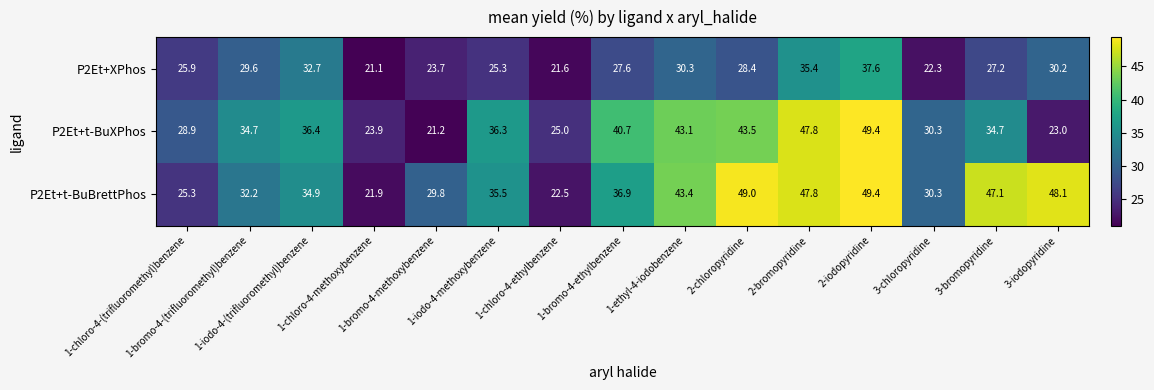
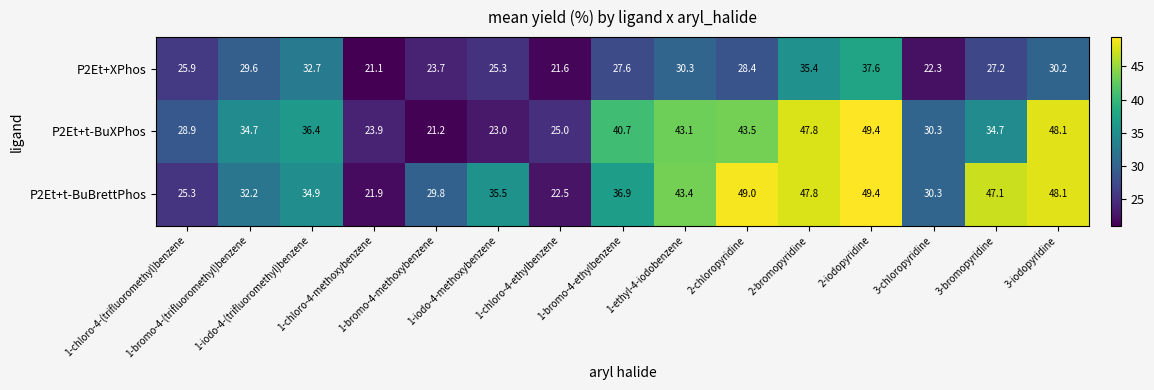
  {
    "P2Et+XPhos": {
      "1-chloro-4-(trifluoromethyl)benzene": 25.9,
      "1-bromo-4-(trifluoromethyl)benzene": 29.6,
      "1-iodo-4-(trifluoromethyl)benzene": 32.7,
      "1-chloro-4-methoxybenzene": 21.1,
      "1-bromo-4-methoxybenzene": 23.7,
      "1-iodo-4-methoxybenzene": 25.3,
      "1-chloro-4-ethylbenzene": 21.6,
      "1-bromo-4-ethylbenzene": 27.6,
      "1-ethyl-4-iodobenzene": 30.3,
      "2-chloropyridine": 28.4,
      "2-bromopyridine": 35.4,
      "2-iodopyridine": 37.6,
      "3-chloropyridine": 22.3,
      "3-bromopyridine": 27.2,
      "3-iodopyridine": 30.2
    },
    "P2Et+t-BuXPhos": {
      "1-chloro-4-(trifluoromethyl)benzene": 28.9,
      "1-bromo-4-(trifluoromethyl)benzene": 34.7,
      "1-iodo-4-(trifluoromethyl)benzene": 36.4,
      "1-chloro-4-methoxybenzene": 23.9,
      "1-bromo-4-methoxybenzene": 21.2,
-     "1-iodo-4-methoxybenzene": 36.3,
+     "1-iodo-4-methoxybenzene": 23.0,
      "1-chloro-4-ethylbenzene": 25.0,
      "1-bromo-4-ethylbenzene": 40.7,
      "1-ethyl-4-iodobenzene": 43.1,
      "2-chloropyridine": 43.5,
      "2-bromopyridine": 47.8,
      "2-iodopyridine": 49.4,
      "3-chloropyridine": 30.3,
      "3-bromopyridine": 34.7,
-     "3-iodopyridine": 23.0
+     "3-iodopyridine": 48.1
    },
    "P2Et+t-BuBrettPhos": {
      "1-chloro-4-(trifluoromethyl)benzene": 25.3,
      "1-bromo-4-(trifluoromethyl)benzene": 32.2,
      "1-iodo-4-(trifluoromethyl)benzene": 34.9,
      "1-chloro-4-methoxybenzene": 21.9,
      "1-bromo-4-methoxybenzene": 29.8,
      "1-iodo-4-methoxybenzene": 35.5,
      "1-chloro-4-ethylbenzene": 22.5,
      "1-bromo-4-ethylbenzene": 36.9,
      "1-ethyl-4-iodobenzene": 43.4,
      "2-chloropyridine": 49.0,
      "2-bromopyridine": 47.8,
      "2-iodopyridine": 49.4,
      "3-chloropyridine": 30.3,
      "3-bromopyridine": 47.1,
      "3-iodopyridine": 48.1
    }
  }
